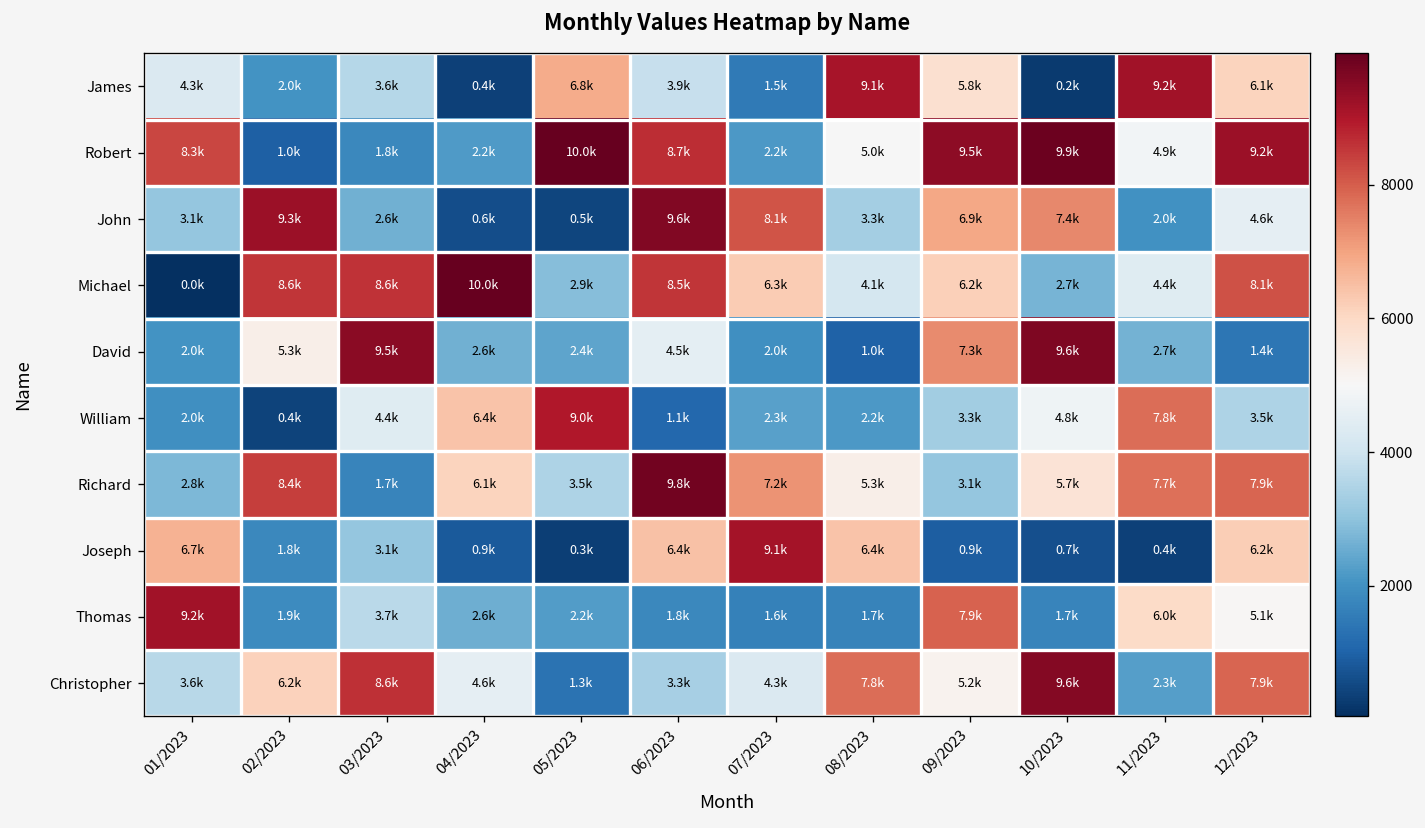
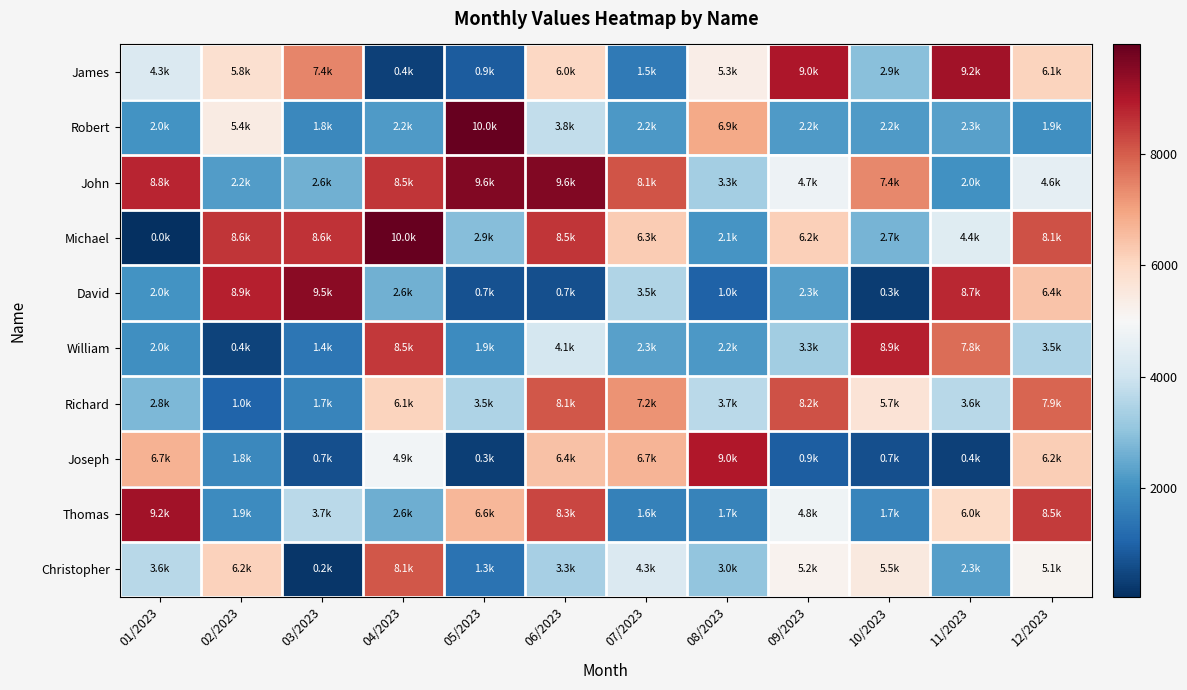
  {
    "James": {
      "01/2023": "4.3k",
-     "02/2023": "2.0k",
-     "03/2023": "3.6k",
+     "02/2023": "5.8k",
+     "03/2023": "7.4k",
      "04/2023": "0.4k",
-     "05/2023": "6.8k",
-     "06/2023": "3.9k",
+     "05/2023": "0.9k",
+     "06/2023": "6.0k",
      "07/2023": "1.5k",
-     "08/2023": "9.1k",
-     "09/2023": "5.8k",
-     "10/2023": "0.2k",
+     "08/2023": "5.3k",
+     "09/2023": "9.0k",
+     "10/2023": "2.9k",
      "11/2023": "9.2k",
      "12/2023": "6.1k"
    },
    "Robert": {
-     "01/2023": "8.3k",
-     "02/2023": "1.0k",
+     "01/2023": "2.0k",
+     "02/2023": "5.4k",
      "03/2023": "1.8k",
      "04/2023": "2.2k",
      "05/2023": "10.0k",
-     "06/2023": "8.7k",
+     "06/2023": "3.8k",
      "07/2023": "2.2k",
-     "08/2023": "5.0k",
-     "09/2023": "9.5k",
-     "10/2023": "9.9k",
-     "11/2023": "4.9k",
-     "12/2023": "9.2k"
+     "08/2023": "6.9k",
+     "09/2023": "2.2k",
+     "10/2023": "2.2k",
+     "11/2023": "2.3k",
+     "12/2023": "1.9k"
    },
    "John": {
-     "01/2023": "3.1k",
-     "02/2023": "9.3k",
+     "01/2023": "8.8k",
+     "02/2023": "2.2k",
      "03/2023": "2.6k",
-     "04/2023": "0.6k",
-     "05/2023": "0.5k",
+     "04/2023": "8.5k",
+     "05/2023": "9.6k",
      "06/2023": "9.6k",
      "07/2023": "8.1k",
      "08/2023": "3.3k",
-     "09/2023": "6.9k",
+     "09/2023": "4.7k",
      "10/2023": "7.4k",
      "11/2023": "2.0k",
      "12/2023": "4.6k"
    },
    "Michael": {
      "01/2023": "0.0k",
      "02/2023": "8.6k",
      "03/2023": "8.6k",
      "04/2023": "10.0k",
      "05/2023": "2.9k",
      "06/2023": "8.5k",
      "07/2023": "6.3k",
-     "08/2023": "4.1k",
+     "08/2023": "2.1k",
      "09/2023": "6.2k",
      "10/2023": "2.7k",
      "11/2023": "4.4k",
      "12/2023": "8.1k"
    },
    "David": {
      "01/2023": "2.0k",
-     "02/2023": "5.3k",
+     "02/2023": "8.9k",
      "03/2023": "9.5k",
      "04/2023": "2.6k",
-     "05/2023": "2.4k",
-     "06/2023": "4.5k",
-     "07/2023": "2.0k",
+     "05/2023": "0.7k",
+     "06/2023": "0.7k",
+     "07/2023": "3.5k",
      "08/2023": "1.0k",
-     "09/2023": "7.3k",
-     "10/2023": "9.6k",
-     "11/2023": "2.7k",
-     "12/2023": "1.4k"
+     "09/2023": "2.3k",
+     "10/2023": "0.3k",
+     "11/2023": "8.7k",
+     "12/2023": "6.4k"
    },
    "William": {
      "01/2023": "2.0k",
      "02/2023": "0.4k",
-     "03/2023": "4.4k",
-     "04/2023": "6.4k",
-     "05/2023": "9.0k",
-     "06/2023": "1.1k",
+     "03/2023": "1.4k",
+     "04/2023": "8.5k",
+     "05/2023": "1.9k",
+     "06/2023": "4.1k",
      "07/2023": "2.3k",
      "08/2023": "2.2k",
      "09/2023": "3.3k",
-     "10/2023": "4.8k",
+     "10/2023": "8.9k",
      "11/2023": "7.8k",
      "12/2023": "3.5k"
    },
    "Richard": {
      "01/2023": "2.8k",
-     "02/2023": "8.4k",
+     "02/2023": "1.0k",
      "03/2023": "1.7k",
      "04/2023": "6.1k",
      "05/2023": "3.5k",
-     "06/2023": "9.8k",
+     "06/2023": "8.1k",
      "07/2023": "7.2k",
-     "08/2023": "5.3k",
-     "09/2023": "3.1k",
+     "08/2023": "3.7k",
+     "09/2023": "8.2k",
      "10/2023": "5.7k",
-     "11/2023": "7.7k",
+     "11/2023": "3.6k",
      "12/2023": "7.9k"
    },
    "Joseph": {
      "01/2023": "6.7k",
      "02/2023": "1.8k",
-     "03/2023": "3.1k",
-     "04/2023": "0.9k",
+     "03/2023": "0.7k",
+     "04/2023": "4.9k",
      "05/2023": "0.3k",
      "06/2023": "6.4k",
-     "07/2023": "9.1k",
-     "08/2023": "6.4k",
+     "07/2023": "6.7k",
+     "08/2023": "9.0k",
      "09/2023": "0.9k",
      "10/2023": "0.7k",
      "11/2023": "0.4k",
      "12/2023": "6.2k"
    },
    "Thomas": {
      "01/2023": "9.2k",
      "02/2023": "1.9k",
      "03/2023": "3.7k",
      "04/2023": "2.6k",
-     "05/2023": "2.2k",
-     "06/2023": "1.8k",
+     "05/2023": "6.6k",
+     "06/2023": "8.3k",
      "07/2023": "1.6k",
      "08/2023": "1.7k",
-     "09/2023": "7.9k",
+     "09/2023": "4.8k",
      "10/2023": "1.7k",
      "11/2023": "6.0k",
-     "12/2023": "5.1k"
+     "12/2023": "8.5k"
    },
    "Christopher": {
      "01/2023": "3.6k",
      "02/2023": "6.2k",
-     "03/2023": "8.6k",
-     "04/2023": "4.6k",
+     "03/2023": "0.2k",
+     "04/2023": "8.1k",
      "05/2023": "1.3k",
      "06/2023": "3.3k",
      "07/2023": "4.3k",
-     "08/2023": "7.8k",
+     "08/2023": "3.0k",
      "09/2023": "5.2k",
-     "10/2023": "9.6k",
+     "10/2023": "5.5k",
      "11/2023": "2.3k",
-     "12/2023": "7.9k"
+     "12/2023": "5.1k"
    }
  }
